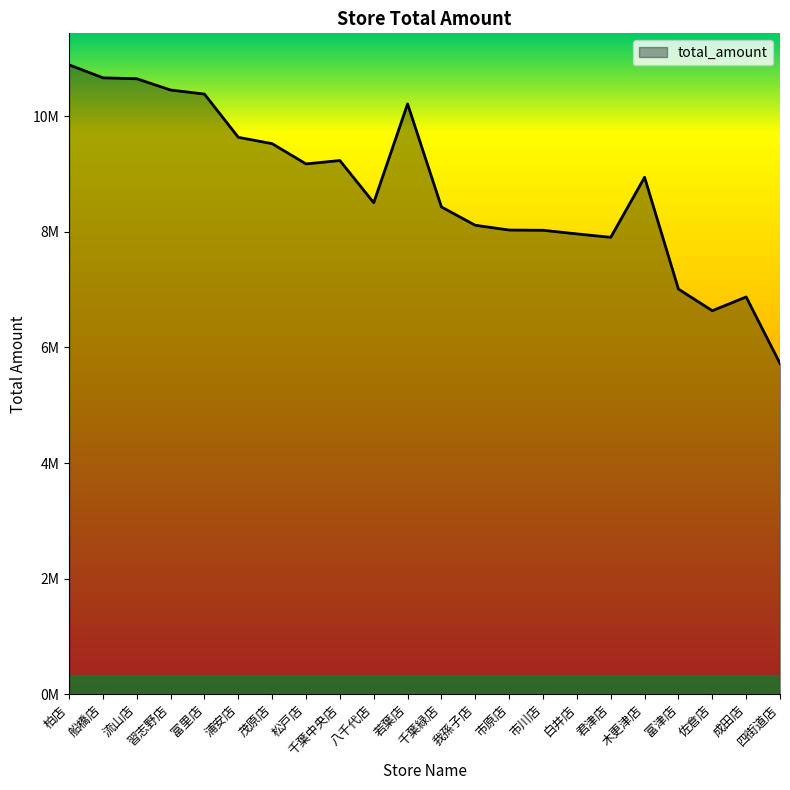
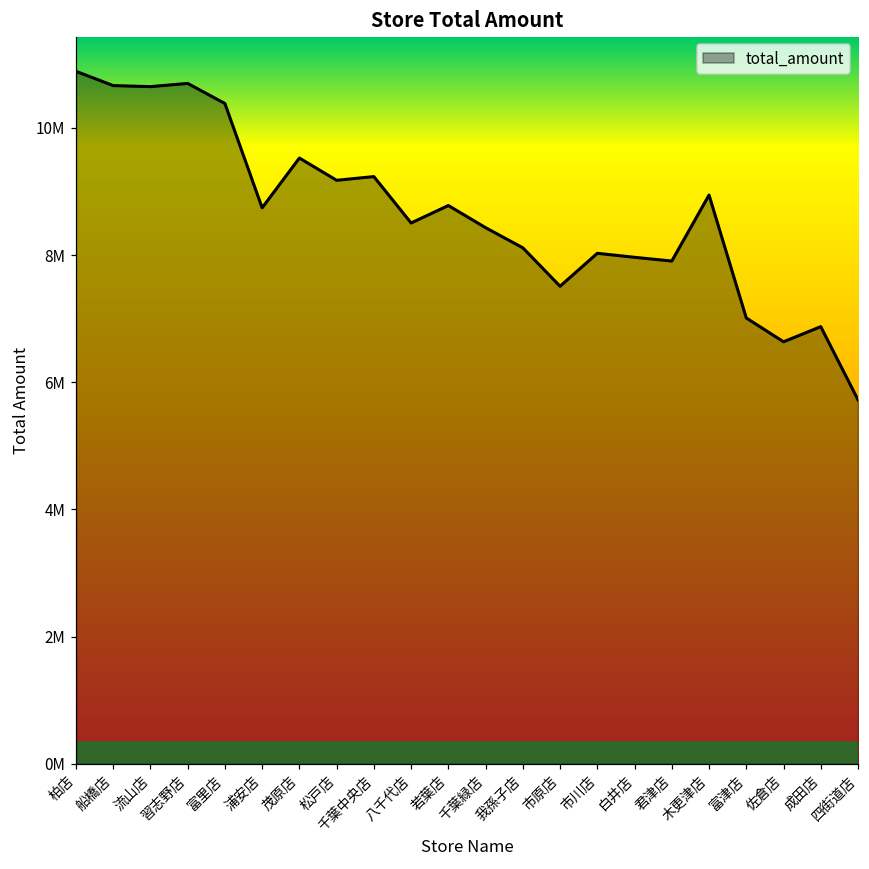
  {
    "柏店": 10900000,
    "船橋店": 10700000,
    "流山店": 10600000,
-   "習志野店": 10500000,
+   "習志野店": 10700000,
    "富里店": 10400000,
-   "浦安店": 9600000,
+   "浦安店": 8700000,
    "茂原店": 9500000,
    "松戸店": 9200000,
    "千葉中央店": 9200000,
    "八千代店": 8500000,
-   "若葉店": 10200000,
+   "若葉店": 8800000,
    "千葉緑店": 8400000,
    "我孫子店": 8100000,
-   "市原店": 8000000,
+   "市原店": 7500000,
    "市川店": 8000000,
    "白井店": 8000000,
    "君津店": 7900000,
    "木更津店": 8900000,
    "富津店": 7000000,
    "佐倉店": 6600000,
    "成田店": 6900000,
    "四街道店": 5700000
  }
